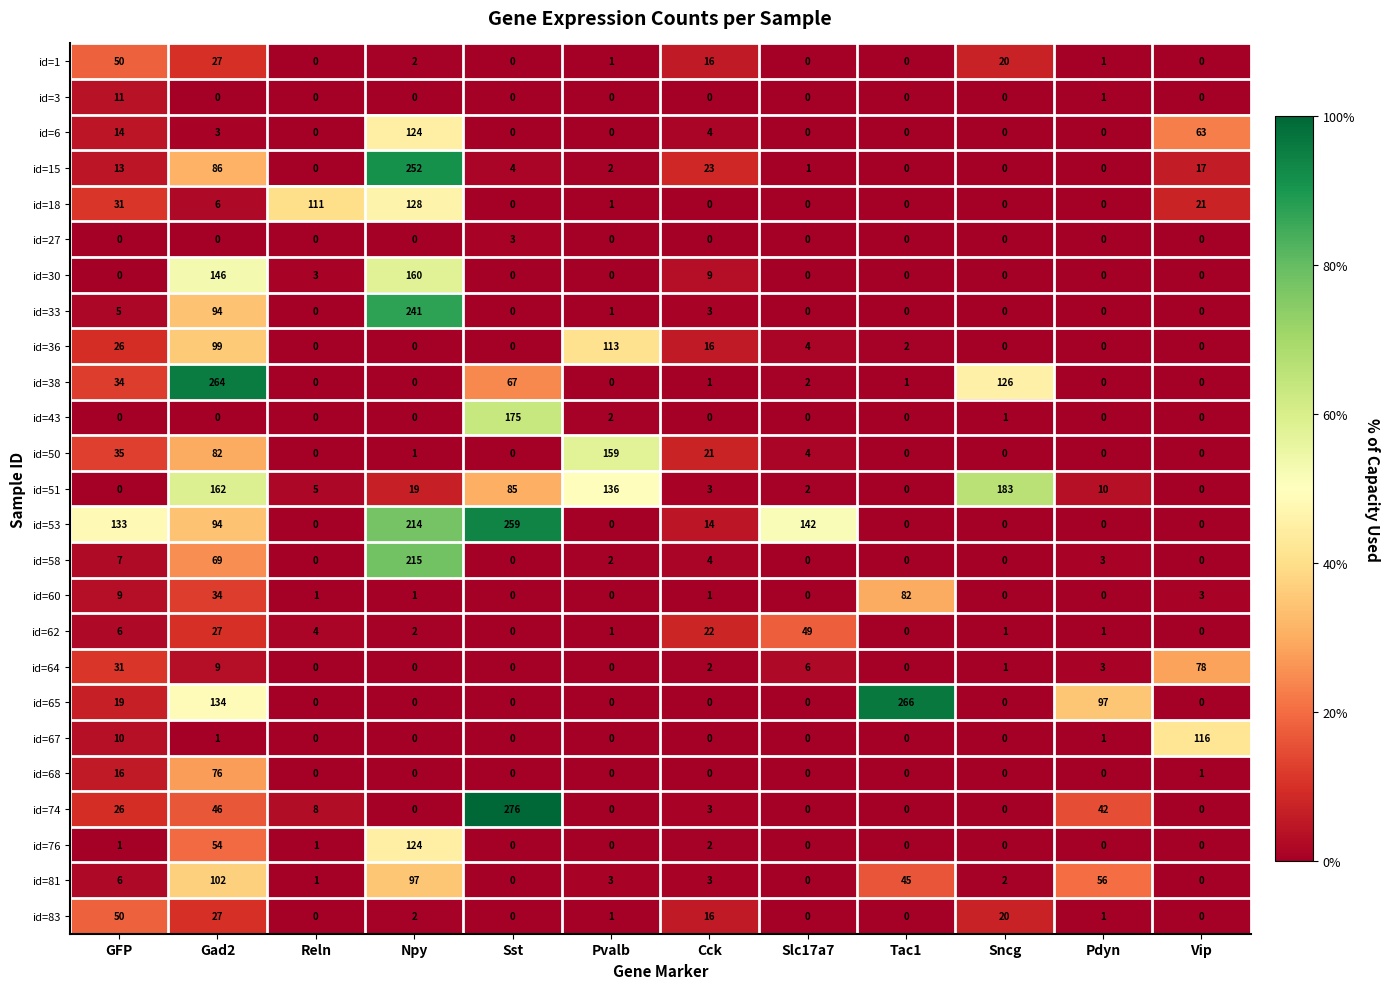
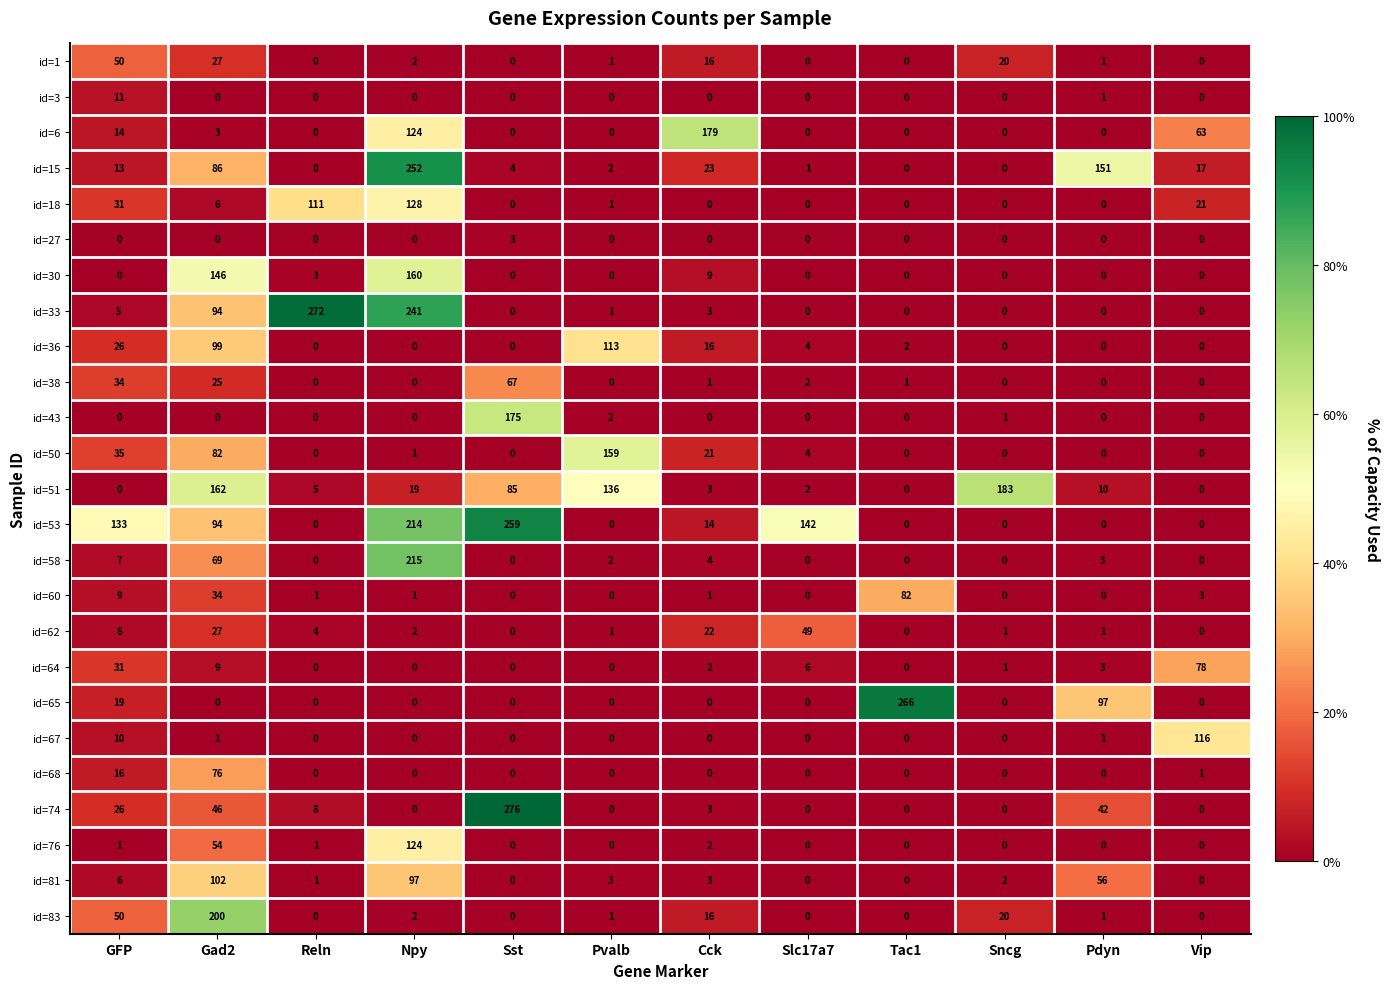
  {
    "id=6": {
      "GFP": 14,
      "Gad2": 3,
      "Reln": 0,
      "Npy": 124,
      "Sst": 0,
      "Pvalb": 0,
-     "Cck": 4,
+     "Cck": 179,
      "Slc17a7": 0,
      "Tac1": 0,
      "Sncg": 0,
      "Pdyn": 0,
      "Vip": 63
    },
    "id=15": {
      "GFP": 13,
      "Gad2": 86,
      "Reln": 0,
      "Npy": 252,
      "Sst": 4,
      "Pvalb": 2,
      "Cck": 23,
      "Slc17a7": 1,
      "Tac1": 0,
      "Sncg": 0,
-     "Pdyn": 0,
+     "Pdyn": 151,
      "Vip": 17
    },
    "id=33": {
      "GFP": 5,
      "Gad2": 94,
-     "Reln": 0,
+     "Reln": 272,
      "Npy": 241,
      "Sst": 0,
      "Pvalb": 1,
      "Cck": 3,
      "Slc17a7": 0,
      "Tac1": 0,
      "Sncg": 0,
      "Pdyn": 0,
      "Vip": 0
    },
    "id=38": {
      "GFP": 34,
-     "Gad2": 264,
+     "Gad2": 25,
      "Reln": 0,
      "Npy": 0,
      "Sst": 67,
      "Pvalb": 0,
      "Cck": 1,
      "Slc17a7": 2,
      "Tac1": 1,
-     "Sncg": 126,
+     "Sncg": 0,
      "Pdyn": 0,
      "Vip": 0
    },
    "id=65": {
      "GFP": 19,
-     "Gad2": 134,
+     "Gad2": 0,
      "Reln": 0,
      "Npy": 0,
      "Sst": 0,
      "Pvalb": 0,
      "Cck": 0,
      "Slc17a7": 0,
      "Tac1": 266,
      "Sncg": 0,
      "Pdyn": 97,
      "Vip": 0
    },
    "id=81": {
      "GFP": 6,
      "Gad2": 102,
      "Reln": 1,
      "Npy": 97,
      "Sst": 0,
      "Pvalb": 3,
      "Cck": 3,
      "Slc17a7": 0,
-     "Tac1": 45,
+     "Tac1": 0,
      "Sncg": 2,
      "Pdyn": 56,
      "Vip": 0
    },
    "id=83": {
      "GFP": 50,
-     "Gad2": 27,
+     "Gad2": 200,
      "Reln": 0,
      "Npy": 2,
      "Sst": 0,
      "Pvalb": 1,
      "Cck": 16,
      "Slc17a7": 0,
      "Tac1": 0,
      "Sncg": 20,
      "Pdyn": 1,
      "Vip": 0
    }
  }
